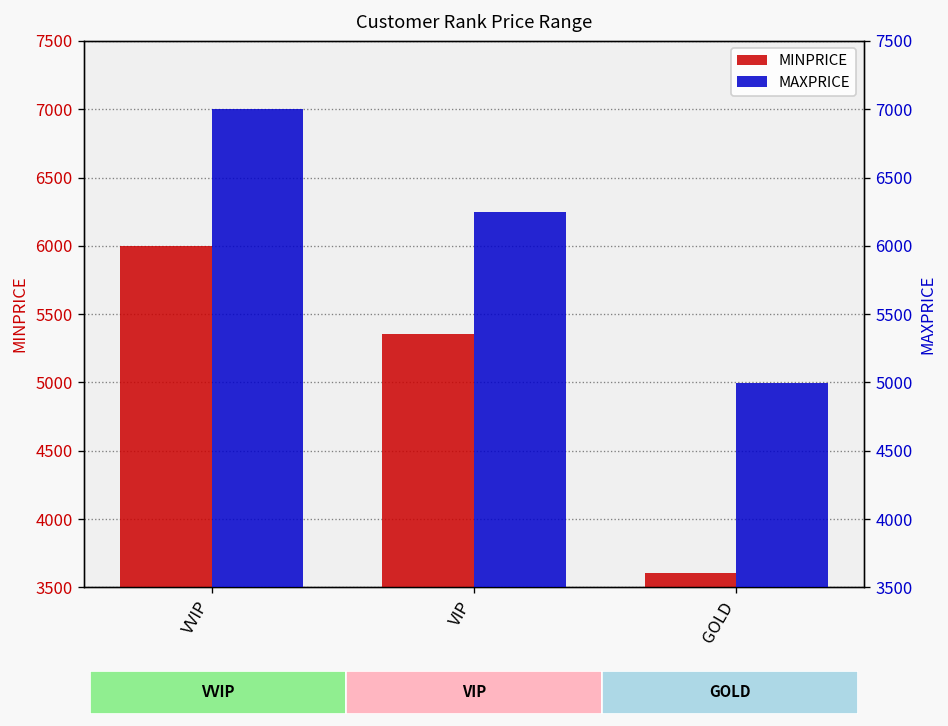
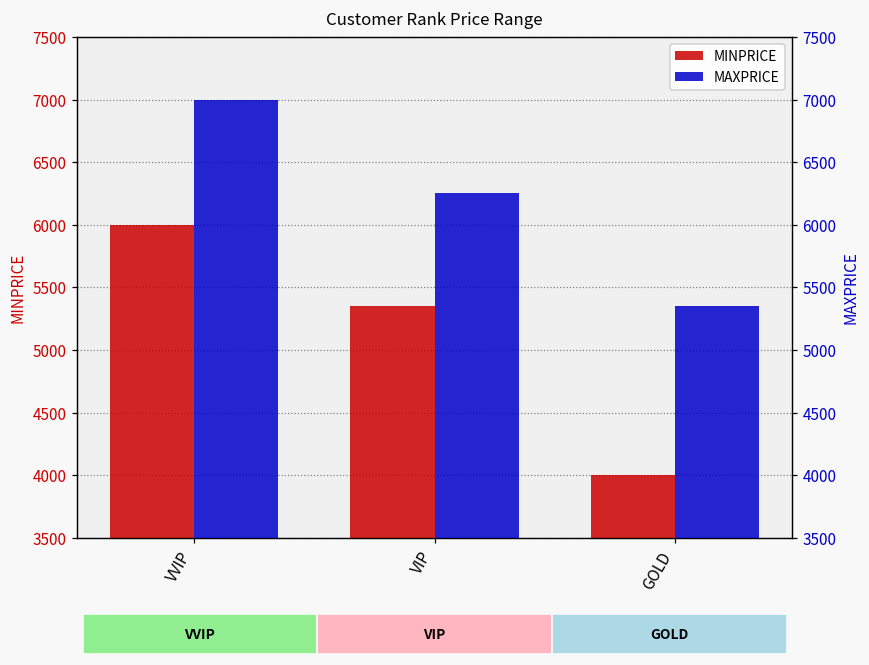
  {
    "MINPRICE": {
      "VVIP": 6000,
      "VIP": 5360,
-     "GOLD": 3600
+     "GOLD": 4000
    },
    "MAXPRICE": {
      "VVIP": 7000,
      "VIP": 6250,
-     "GOLD": 5000
+     "GOLD": 5360
    }
  }
